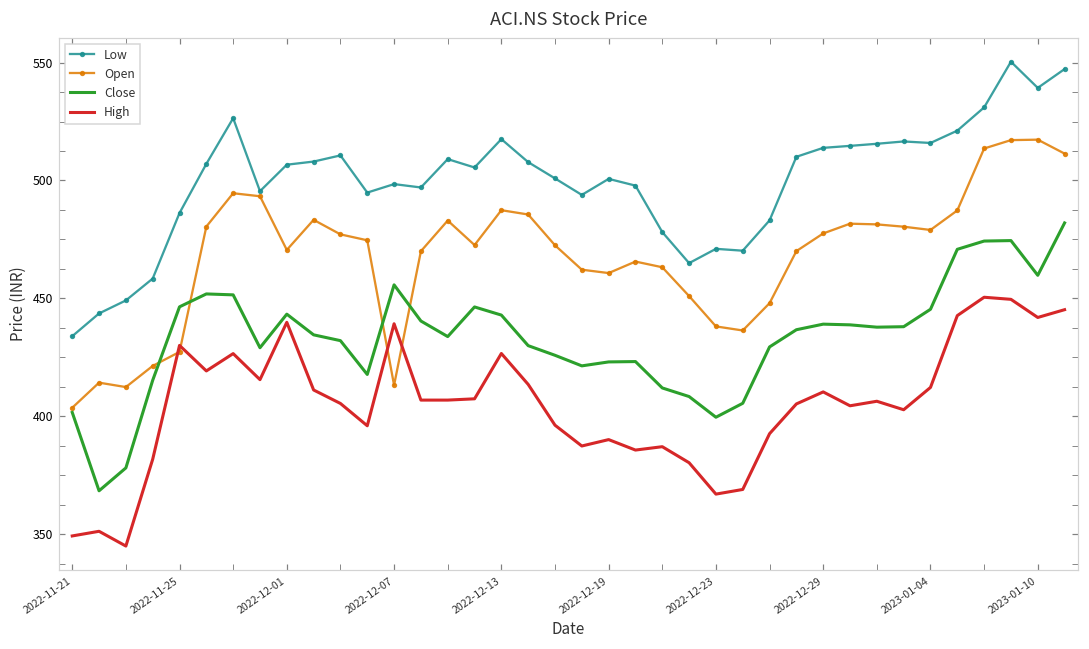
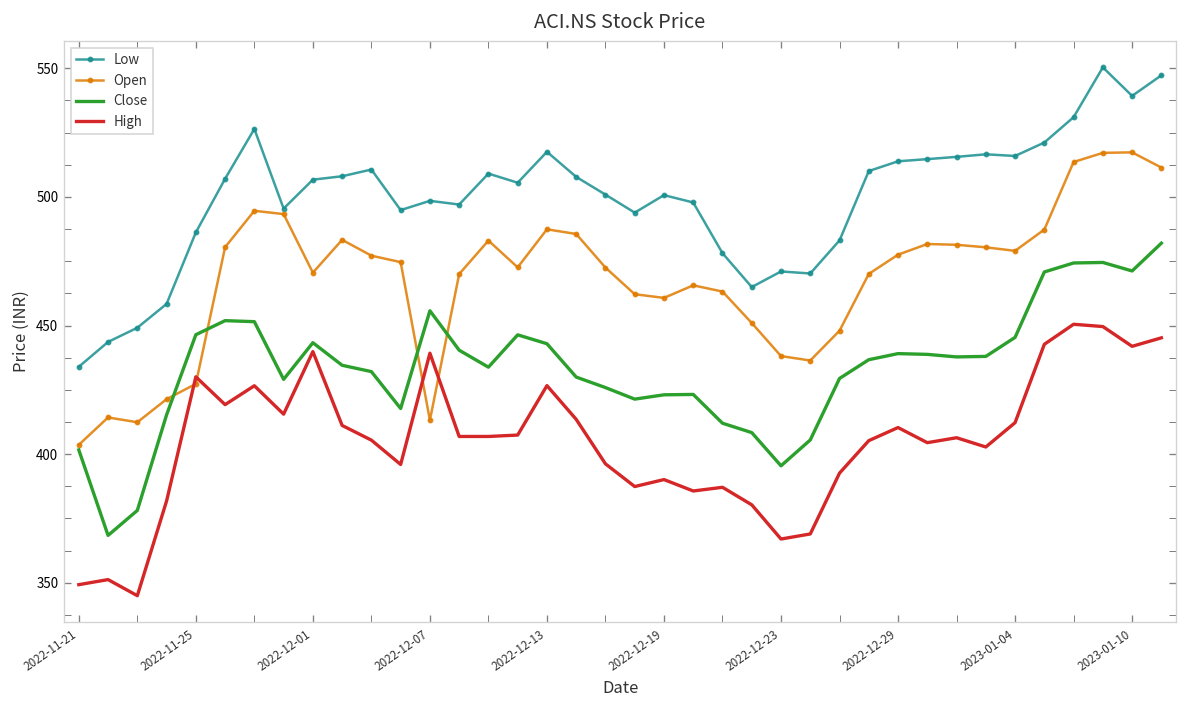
  {
    "Low": {
      "2022-11-21": 434,
      "2022-11-25": 486,
      "2022-12-01": 507,
      "2022-12-07": 498,
      "2022-12-13": 518,
      "2022-12-19": 501,
      "2022-12-23": 471,
      "2022-12-29": 514,
      "2023-01-04": 516,
      "2023-01-10": 539
    },
    "Open": {
      "2022-11-21": 404,
      "2022-11-25": 427,
      "2022-12-01": 471,
      "2022-12-07": 413,
      "2022-12-13": 487,
      "2022-12-19": 461,
      "2022-12-23": 438,
      "2022-12-29": 478,
      "2023-01-04": 479,
      "2023-01-10": 517
    },
    "Close": {
      "2022-11-21": 402,
      "2022-11-25": 446,
      "2022-12-01": 443,
      "2022-12-07": 456,
      "2022-12-13": 443,
      "2022-12-19": 423,
-     "2022-12-23": 400,
+     "2022-12-23": 395,
      "2022-12-29": 439,
      "2023-01-04": 445,
-     "2023-01-10": 460
+     "2023-01-10": 471
    },
    "High": {
      "2022-11-21": 349,
      "2022-11-25": 430,
      "2022-12-01": 440,
      "2022-12-07": 439,
      "2022-12-13": 427,
      "2022-12-19": 390,
      "2022-12-23": 367,
      "2022-12-29": 410,
      "2023-01-04": 412,
      "2023-01-10": 442
    }
  }
